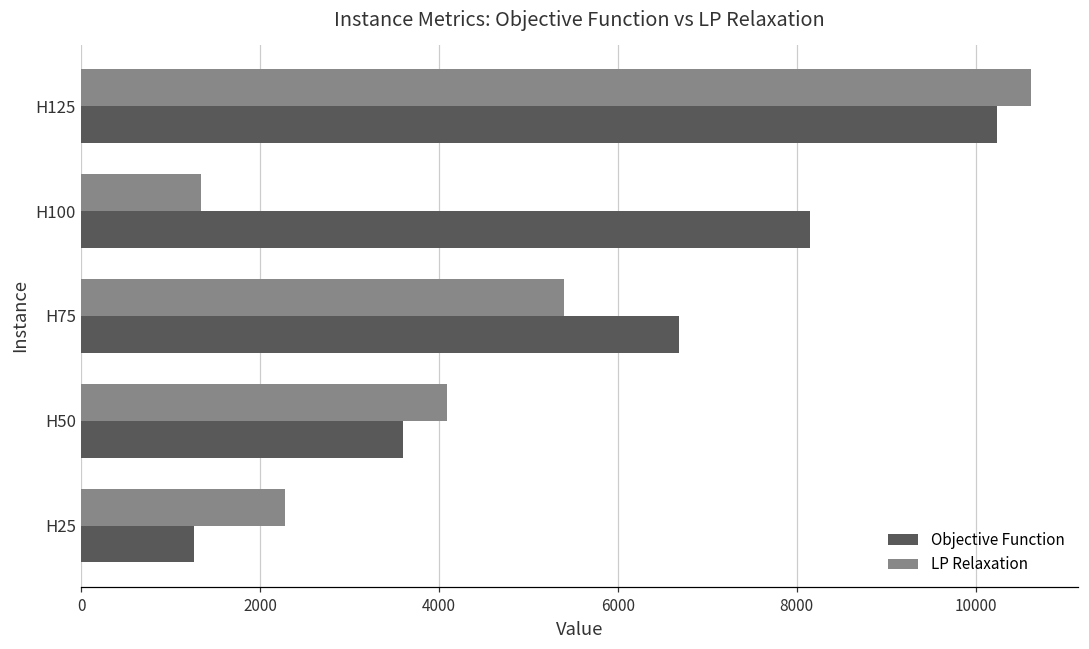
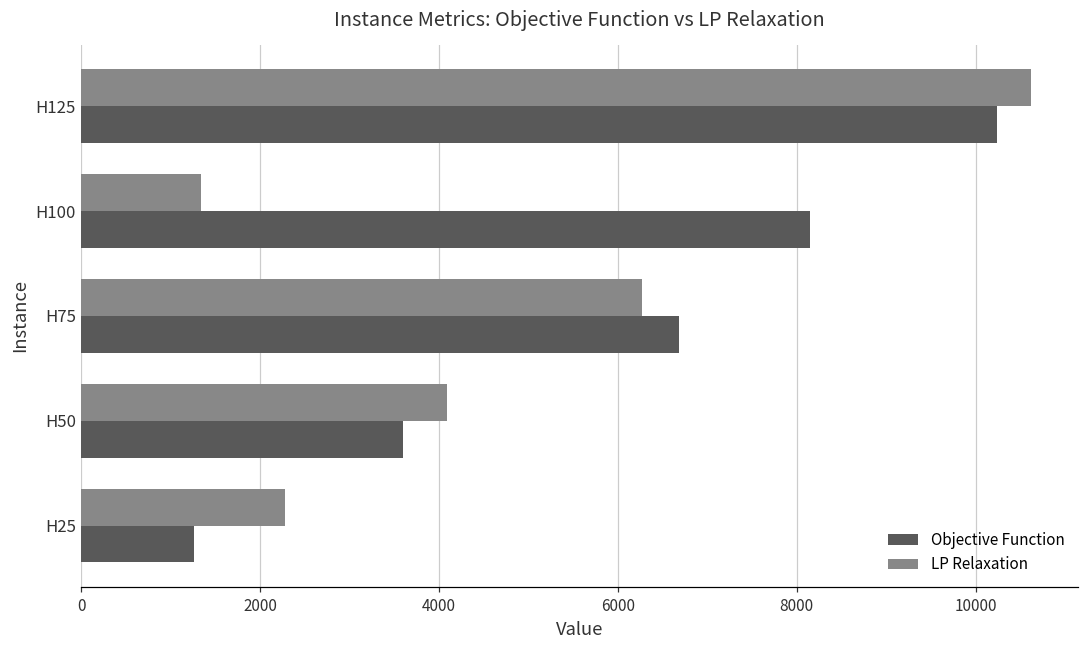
  {
    "Objective Function": {
      "H125": 10200,
      "H100": 8200,
      "H75": 6700,
      "H50": 3600,
      "H25": 1300
    },
    "LP Relaxation": {
      "H125": 10600,
      "H100": 1300,
-     "H75": 5400,
+     "H75": 6300,
      "H50": 4100,
      "H25": 2300
    }
  }
